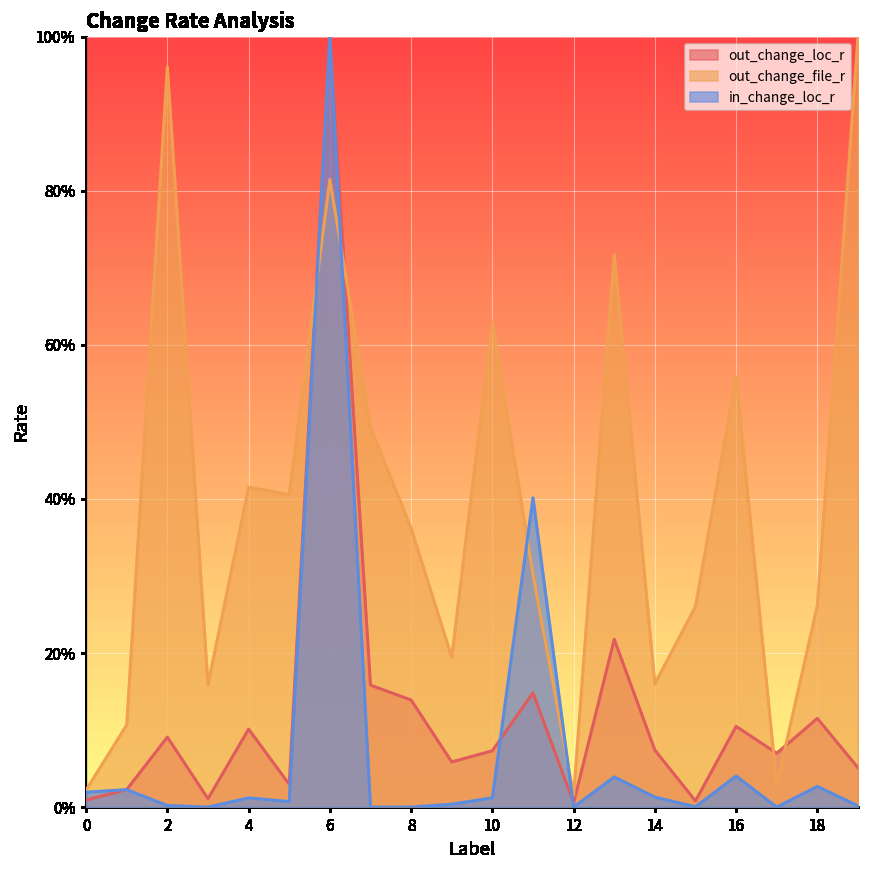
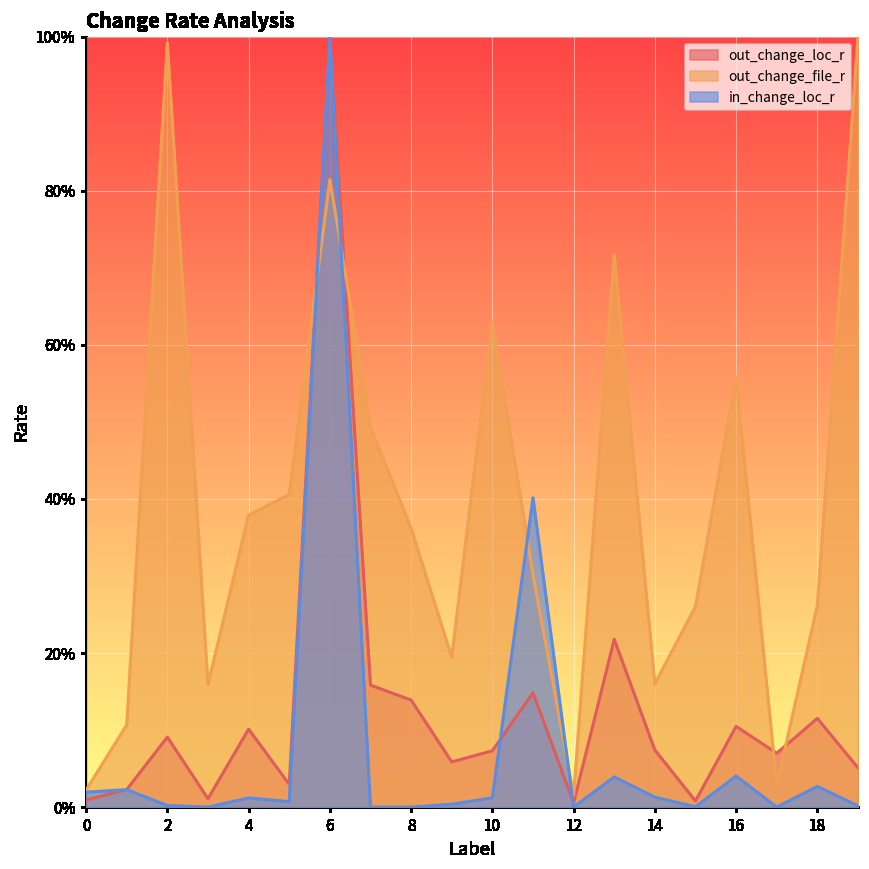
  {
    "out_change_loc_r": {
      "0": "1%",
      "2": "9%",
      "4": "10%",
      "8": "14%",
      "10": "7%",
      "12": "1%",
      "14": "7%",
      "16": "10%",
      "18": "12%"
    },
    "out_change_file_r": {
-     "2": "96%",
-     "4": "42%",
+     "2": "99%",
+     "4": "38%",
      "6": "81%",
      "8": "36%",
      "10": "63%",
      "12": "2%",
      "14": "16%",
      "16": "56%",
      "18": "26%"
    },
    "in_change_loc_r": {
      "2": "0%",
      "4": "1%",
      "8": "0%",
      "10": "1%",
      "12": "0%",
      "14": "1%",
      "16": "4%",
      "18": "3%"
    }
  }
